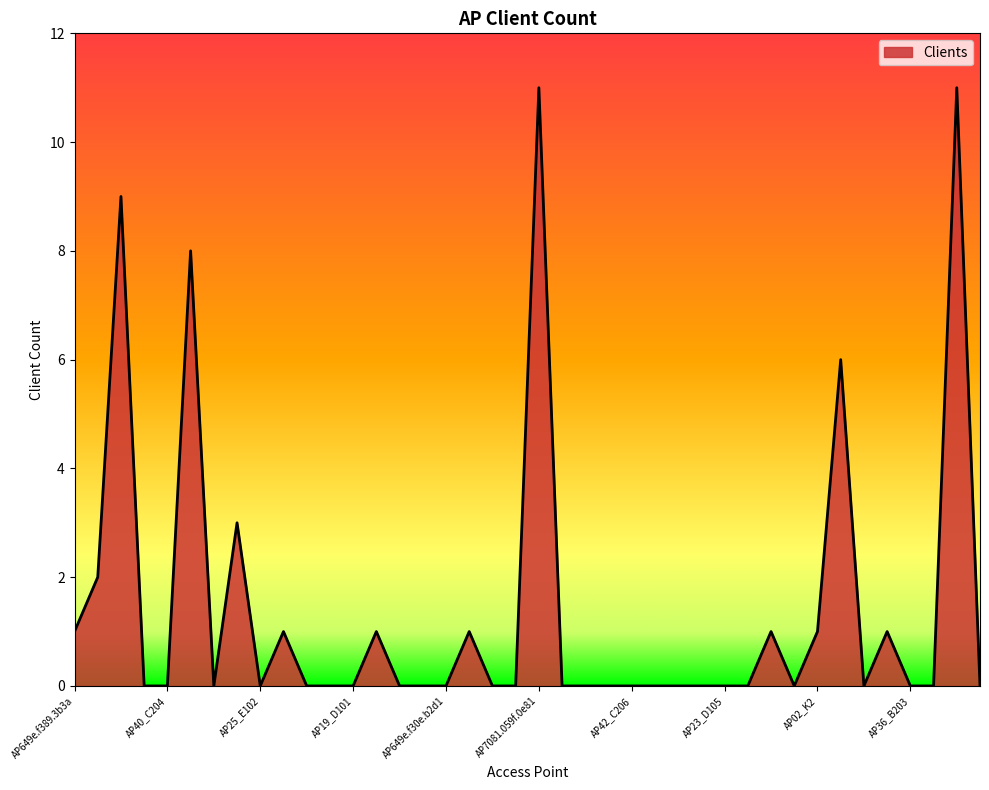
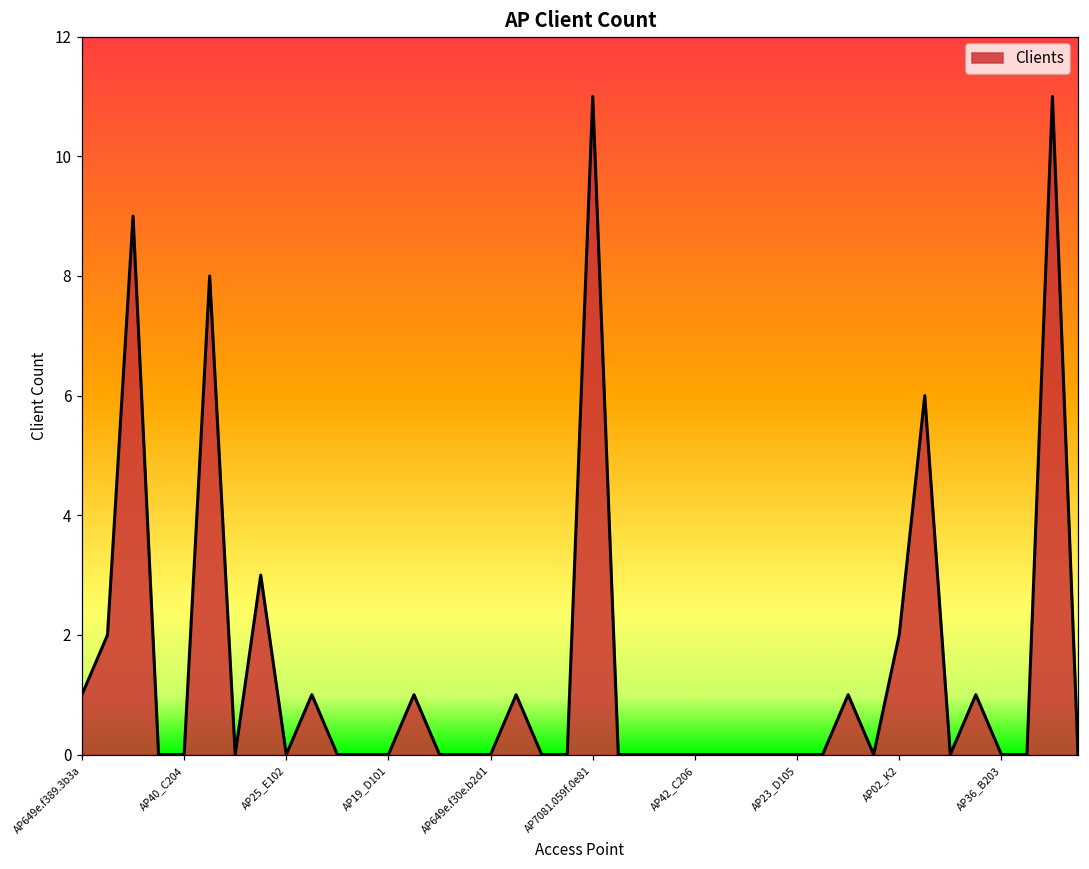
  {
    "AP649e.f389.3b3a": 1,
    "AP40_C204": 0,
    "AP25_E102": 0,
    "AP19_D101": 0,
    "AP649e.f30e.b2d1": 0,
    "AP7081.059f.0e81": 11,
    "AP42_C206": 0,
    "AP23_D105": 0,
-   "AP02_K2": 1,
+   "AP02_K2": 2,
    "AP36_B203": 0
  }
